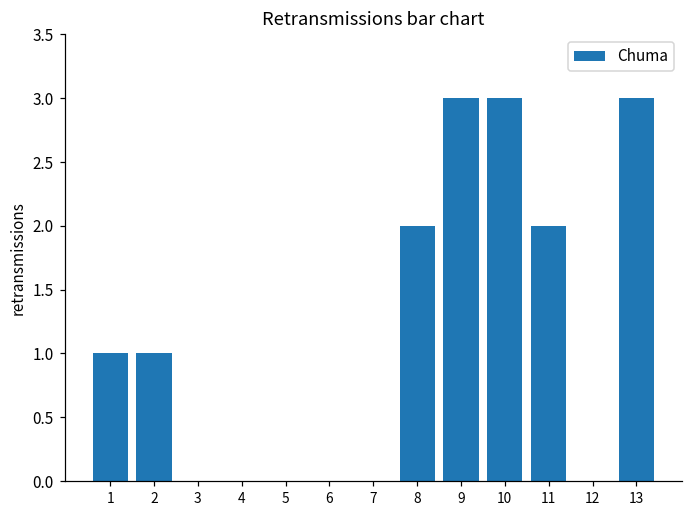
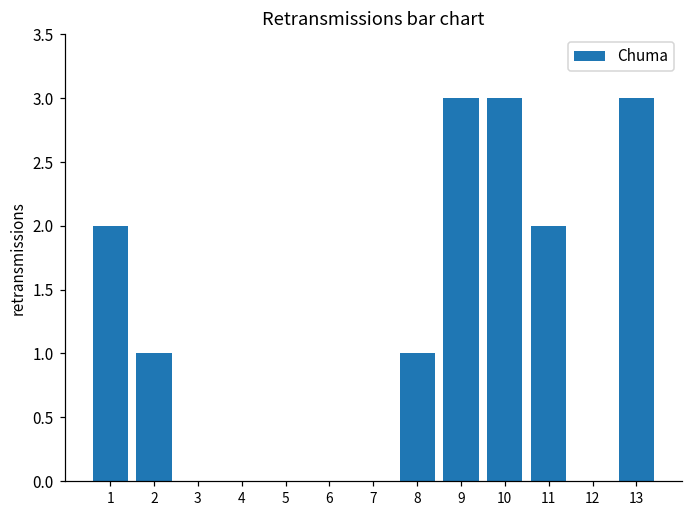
  {
-   "1": 1,
+   "1": 2,
    "2": 1,
    "3": 0,
    "4": 0,
    "5": 0,
    "6": 0,
    "7": 0,
-   "8": 2,
+   "8": 1,
    "9": 3,
    "10": 3,
    "11": 2,
    "12": 0,
    "13": 3
  }
